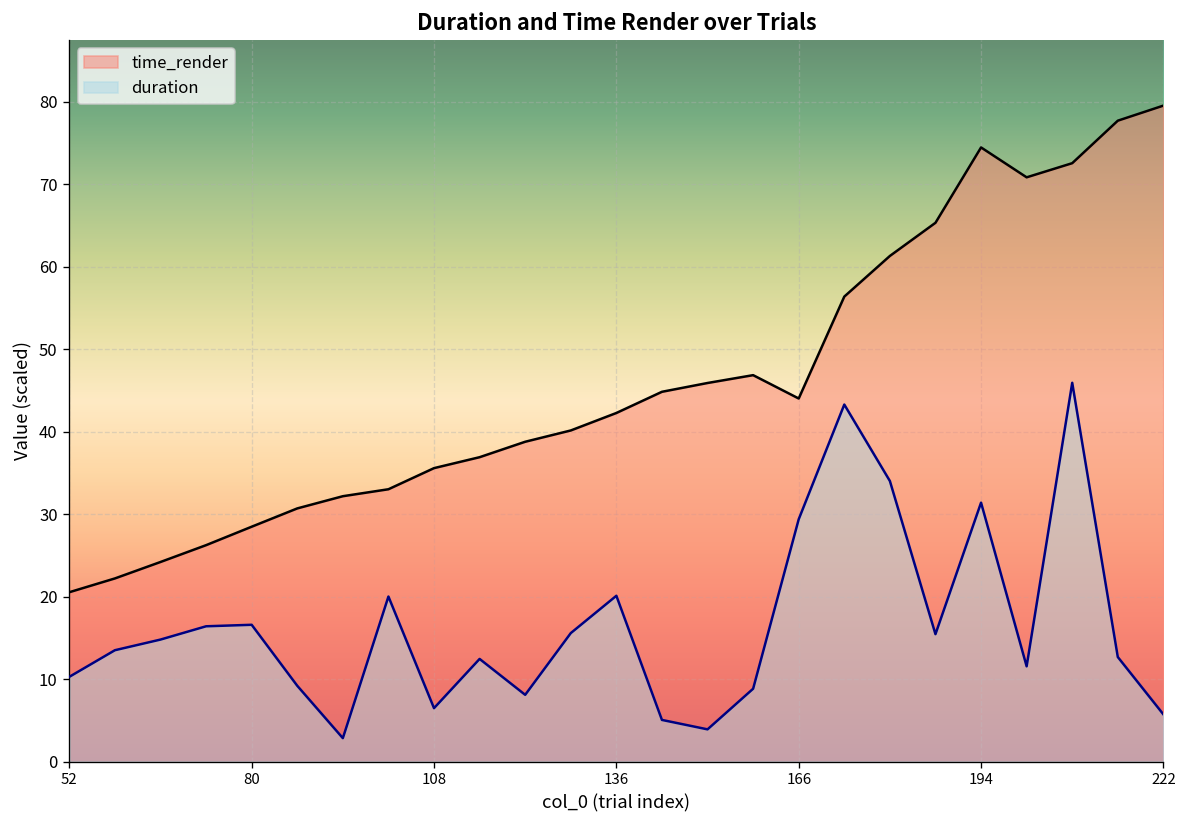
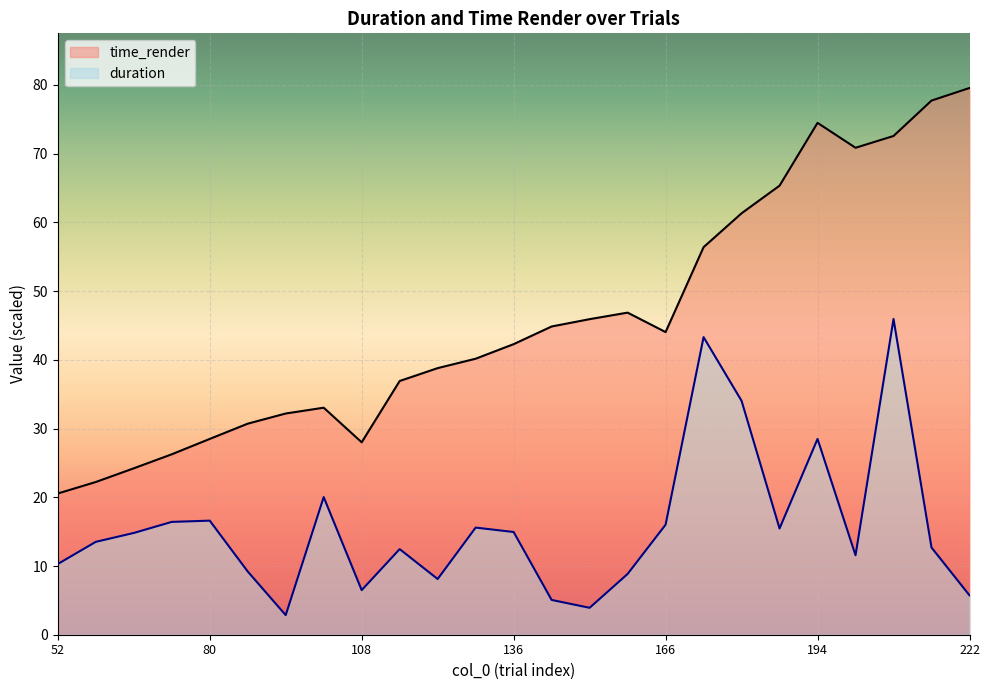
  {
    "time_render": {
      "52": 21,
      "80": 28,
-     "108": 36,
+     "108": 28,
      "136": 42,
      "166": 44,
      "194": 74,
      "222": 80
    },
    "duration": {
      "52": 10,
      "80": 17,
      "108": 6,
-     "136": 20,
-     "166": 29,
-     "194": 31,
+     "136": 15,
+     "166": 16,
+     "194": 28,
      "222": 6
    }
  }
